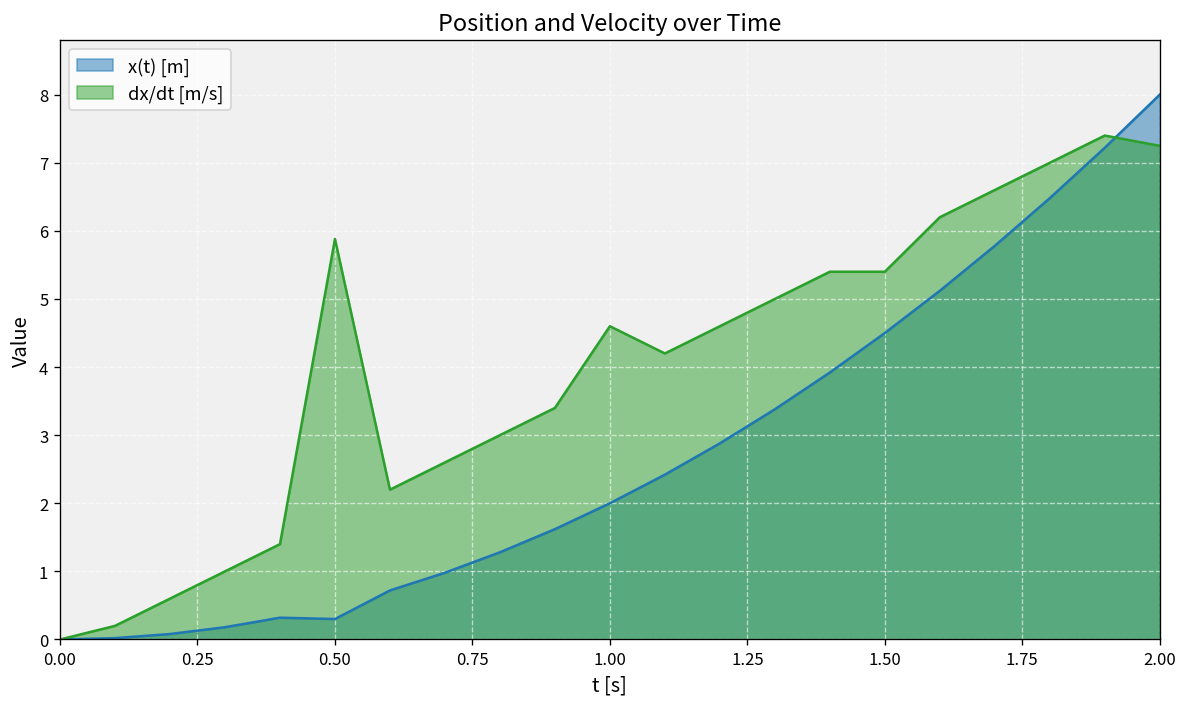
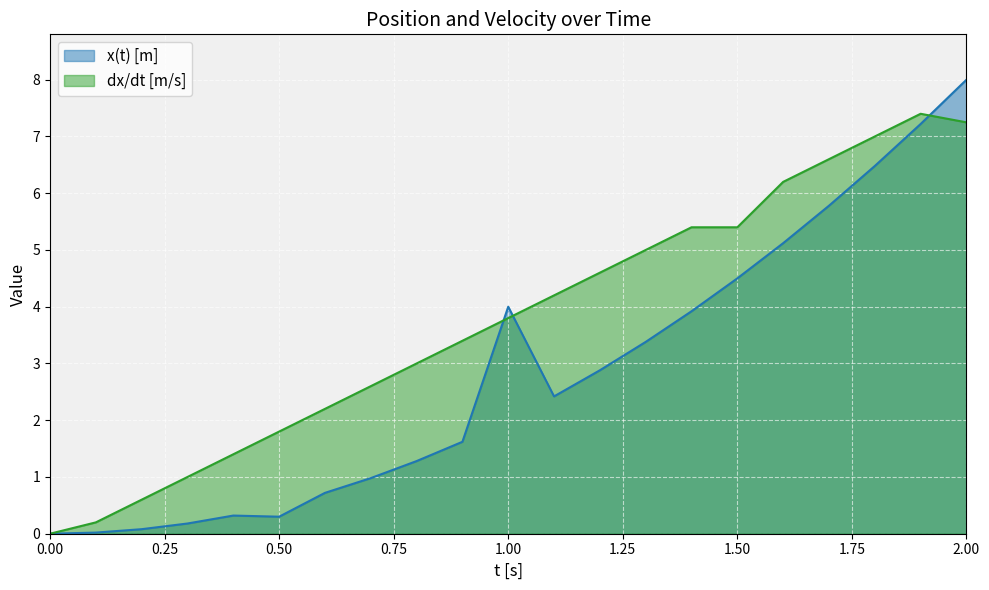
  {
    "x(t) [m]": {
      "0.50": 0.3,
-     "1.00": 2,
+     "1.00": 4,
      "1.50": 4.5,
      "2.00": 8
    },
    "dx/dt [m/s]": {
-     "0.50": 5.9,
-     "1.00": 4.6,
+     "0.50": 1.8,
+     "1.00": 3.8,
      "1.50": 5.4,
      "2.00": 7.2
    }
  }
